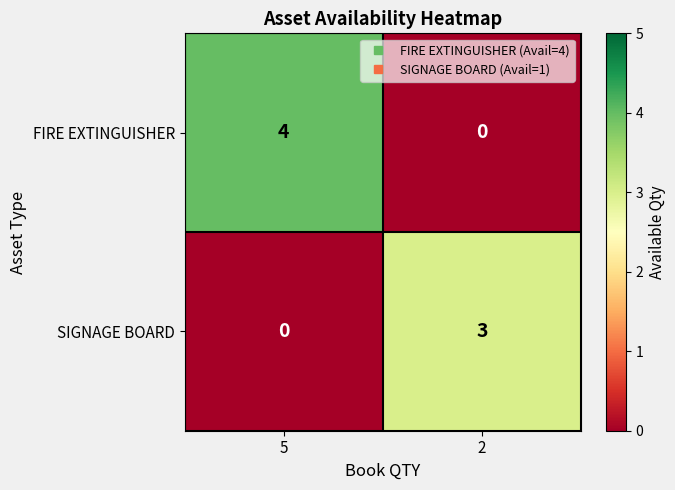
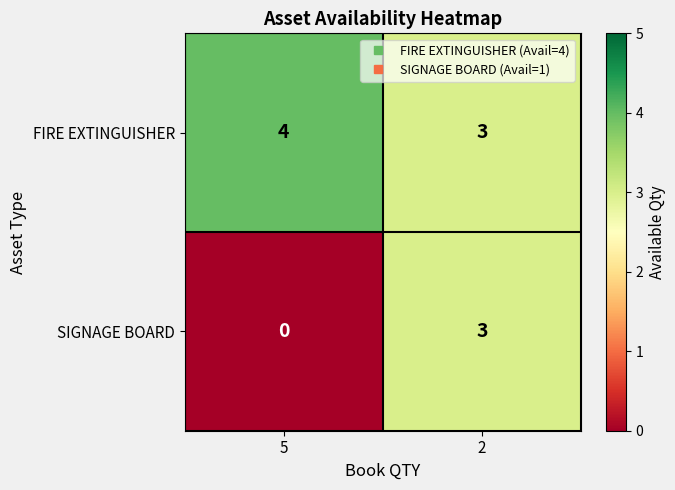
  {
    "FIRE EXTINGUISHER": {
      "5": 4,
-     "2": 0
+     "2": 3
    },
    "SIGNAGE BOARD": {
      "5": 0,
      "2": 3
    }
  }
